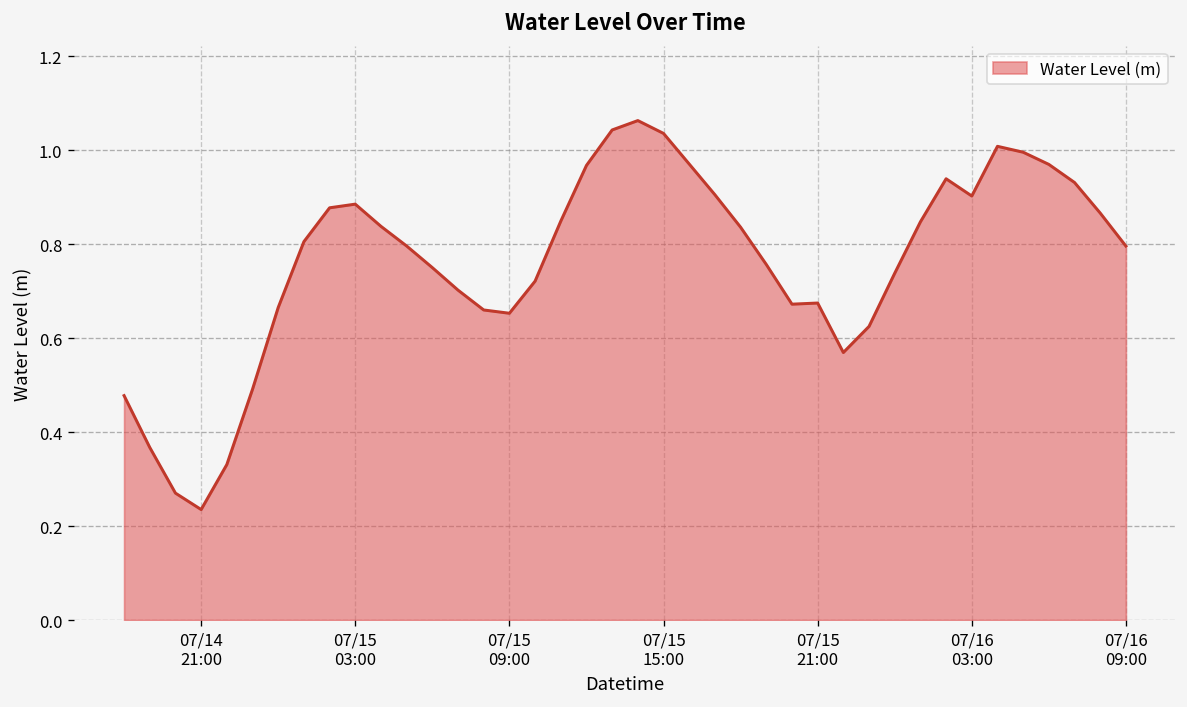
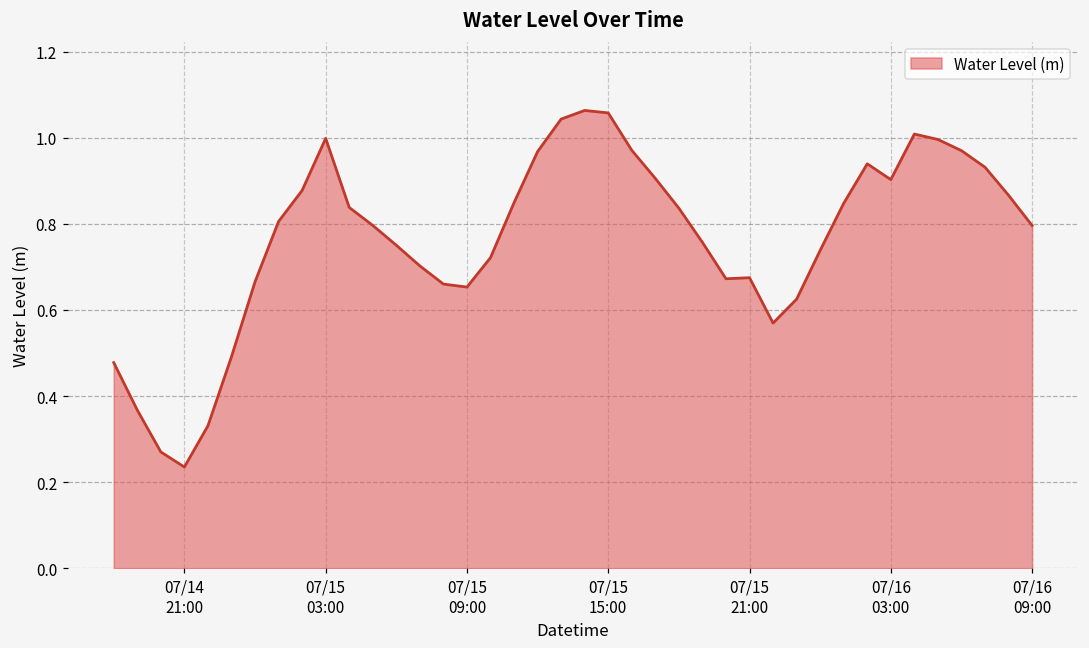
  {
    "07/14 21:00": 0.24,
-   "07/15 03:00": 0.89,
+   "07/15 03:00": 1.00,
    "07/15 09:00": 0.65,
-   "07/15 15:00": 1.04,
+   "07/15 15:00": 1.06,
    "07/15 21:00": 0.67,
    "07/16 03:00": 0.90,
    "07/16 09:00": 0.80
  }
